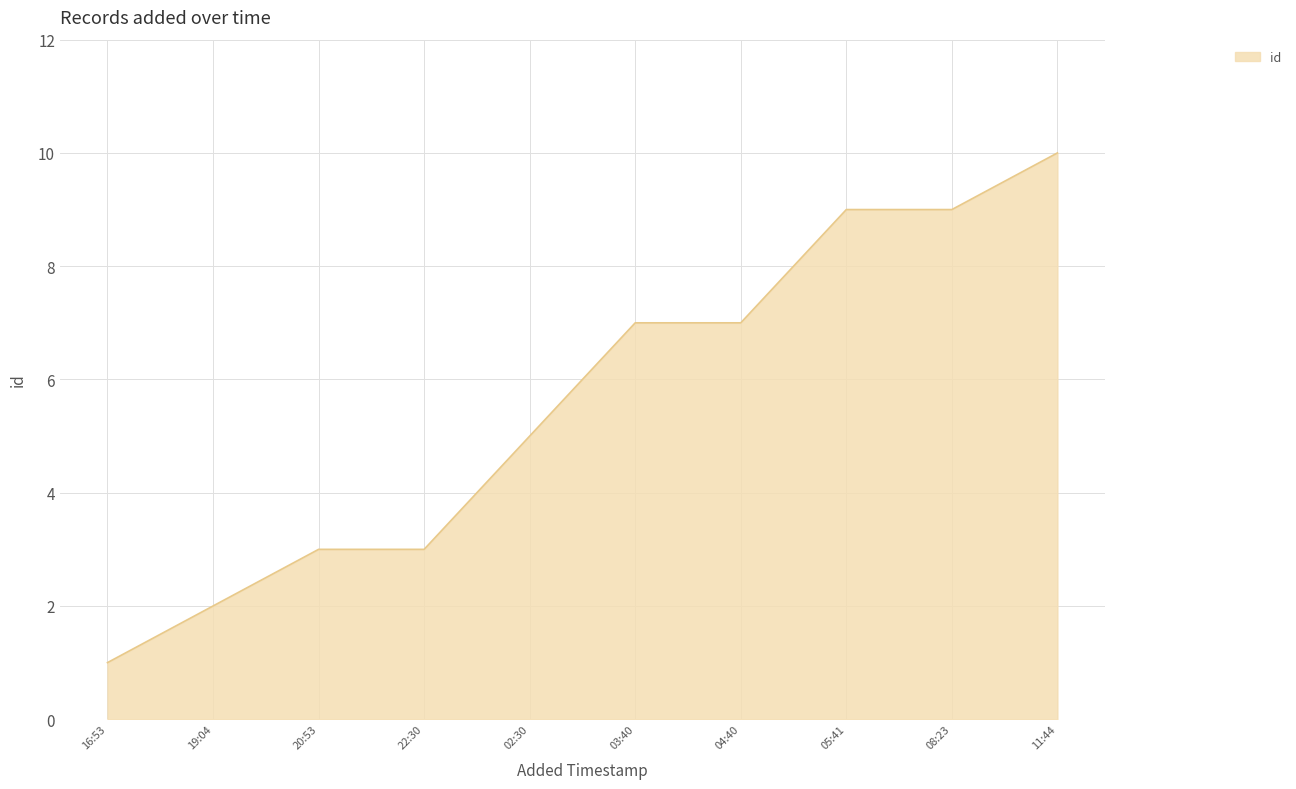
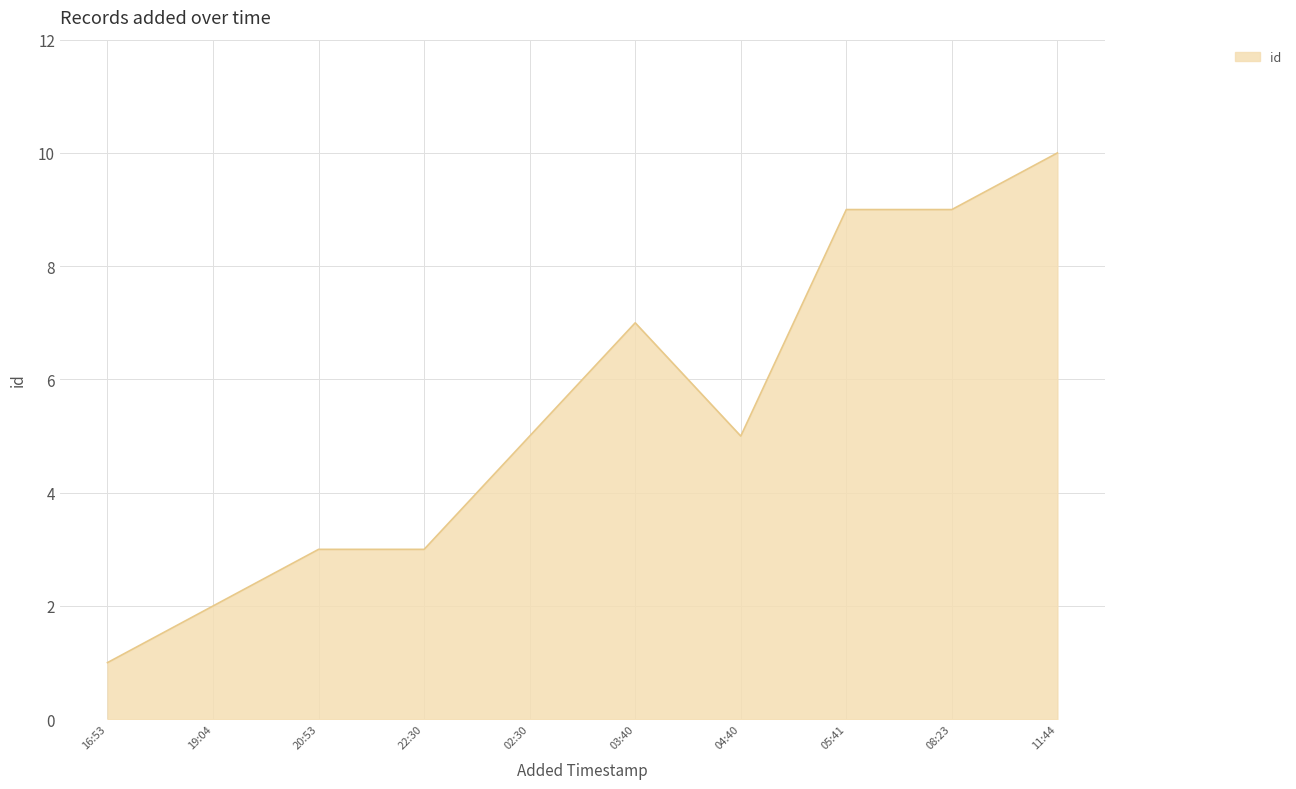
  {
    "16:53": 1,
    "19:04": 2,
    "20:53": 3,
    "22:30": 3,
    "02:30": 5,
    "03:40": 7,
-   "04:40": 7,
+   "04:40": 5,
    "05:41": 9,
    "08:23": 9,
    "11:44": 10
  }
